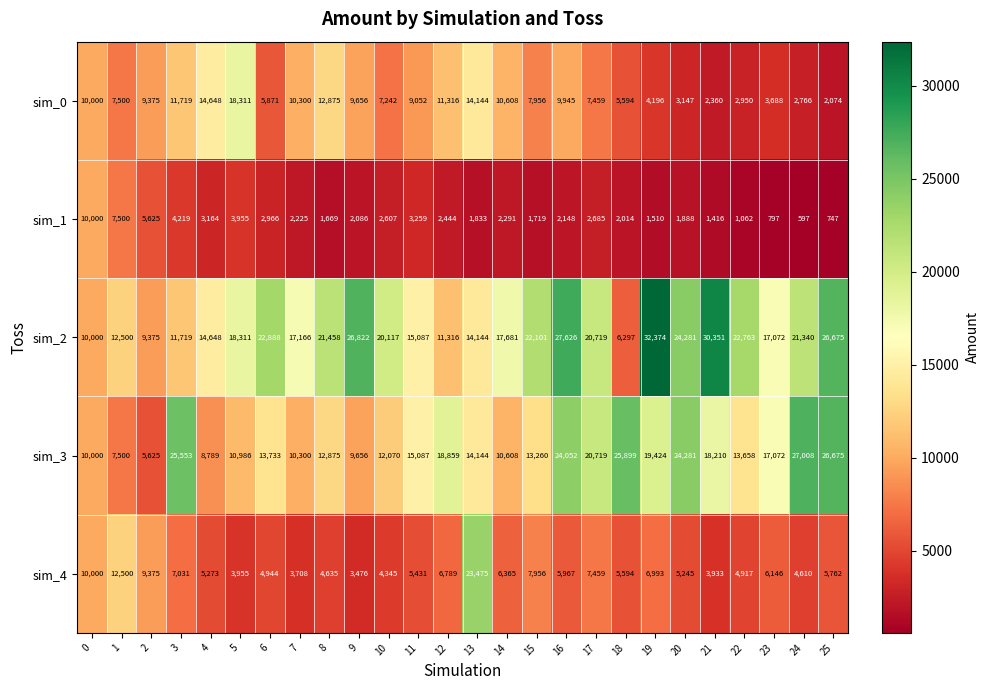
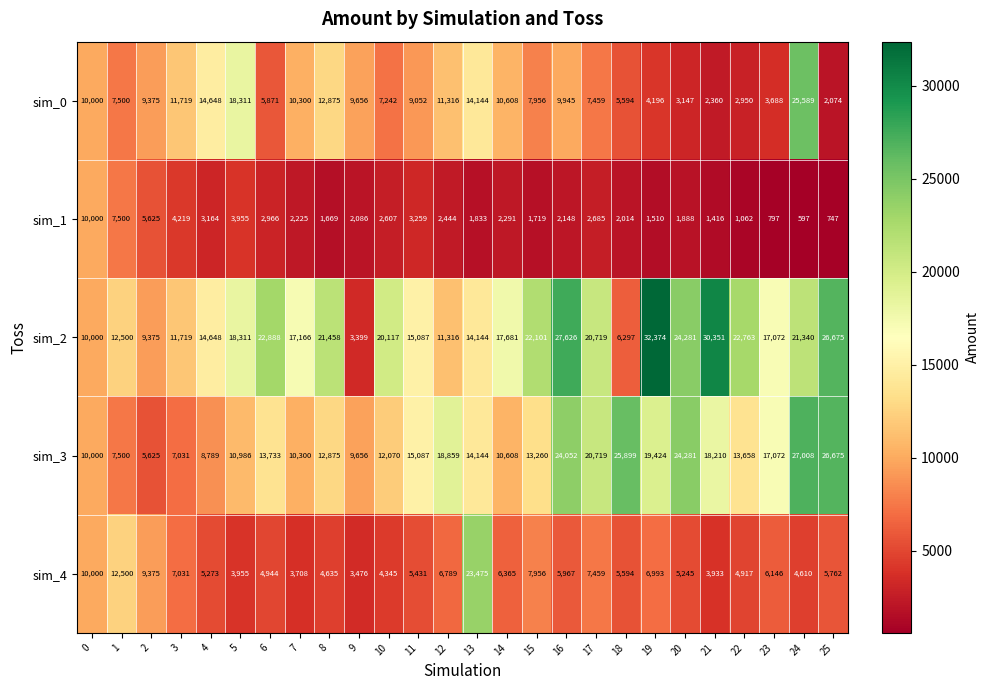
  {
    "sim_0": {
      "0": "10,000",
      "1": "7,500",
      "2": "9,375",
      "3": "11,719",
      "4": "14,648",
      "5": "18,311",
      "6": "5,871",
      "7": "10,300",
      "8": "12,875",
      "9": "9,656",
      "10": "7,242",
      "11": "9,052",
      "12": "11,316",
      "13": "14,144",
      "14": "10,608",
      "15": "7,956",
      "16": "9,945",
      "17": "7,459",
      "18": "5,594",
      "19": "4,196",
      "20": "3,147",
      "21": "2,360",
      "22": "2,950",
      "23": "3,688",
-     "24": "2,766",
+     "24": "25,589",
      "25": "2,074"
    },
    "sim_1": {
      "0": "10,000",
      "1": "7,500",
      "2": "5,625",
      "3": "4,219",
      "4": "3,164",
      "5": "3,955",
      "6": "2,966",
      "7": "2,225",
      "8": "1,669",
      "9": "2,086",
      "10": "2,607",
      "11": "3,259",
      "12": "2,444",
      "13": "1,833",
      "14": "2,291",
      "15": "1,719",
      "16": "2,148",
      "17": "2,685",
      "18": "2,014",
      "19": "1,510",
      "20": "1,888",
      "21": "1,416",
      "22": "1,062",
      "23": "797",
      "24": "597",
      "25": "747"
    },
    "sim_2": {
      "0": "10,000",
      "1": "12,500",
      "2": "9,375",
      "3": "11,719",
      "4": "14,648",
      "5": "18,311",
      "6": "22,888",
      "7": "17,166",
      "8": "21,458",
-     "9": "26,822",
+     "9": "3,399",
      "10": "20,117",
      "11": "15,087",
      "12": "11,316",
      "13": "14,144",
      "14": "17,681",
      "15": "22,101",
      "16": "27,626",
      "17": "20,719",
      "18": "6,297",
      "19": "32,374",
      "20": "24,281",
      "21": "30,351",
      "22": "22,763",
      "23": "17,072",
      "24": "21,340",
      "25": "26,675"
    },
    "sim_3": {
      "0": "10,000",
      "1": "7,500",
      "2": "5,625",
-     "3": "25,553",
+     "3": "7,031",
      "4": "8,789",
      "5": "10,986",
      "6": "13,733",
      "7": "10,300",
      "8": "12,875",
      "9": "9,656",
      "10": "12,070",
      "11": "15,087",
      "12": "18,859",
      "13": "14,144",
      "14": "10,608",
      "15": "13,260",
      "16": "24,052",
      "17": "20,719",
      "18": "25,899",
      "19": "19,424",
      "20": "24,281",
      "21": "18,210",
      "22": "13,658",
      "23": "17,072",
      "24": "27,008",
      "25": "26,675"
    },
    "sim_4": {
      "0": "10,000",
      "1": "12,500",
      "2": "9,375",
      "3": "7,031",
      "4": "5,273",
      "5": "3,955",
      "6": "4,944",
      "7": "3,708",
      "8": "4,635",
      "9": "3,476",
      "10": "4,345",
      "11": "5,431",
      "12": "6,789",
      "13": "23,475",
      "14": "6,365",
      "15": "7,956",
      "16": "5,967",
      "17": "7,459",
      "18": "5,594",
      "19": "6,993",
      "20": "5,245",
      "21": "3,933",
      "22": "4,917",
      "23": "6,146",
      "24": "4,610",
      "25": "5,762"
    }
  }
